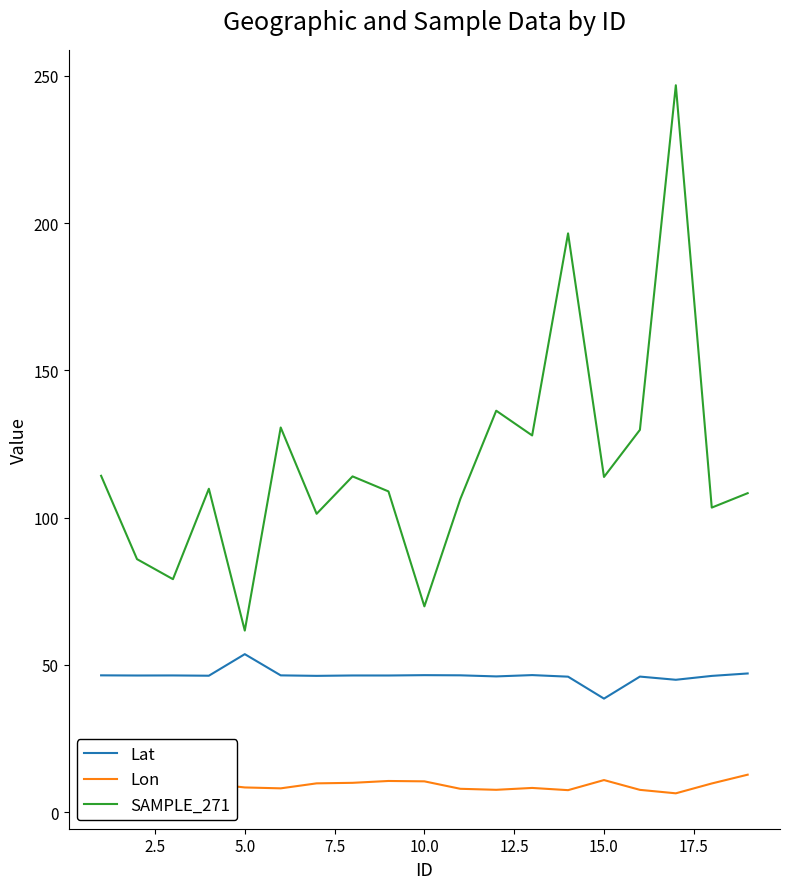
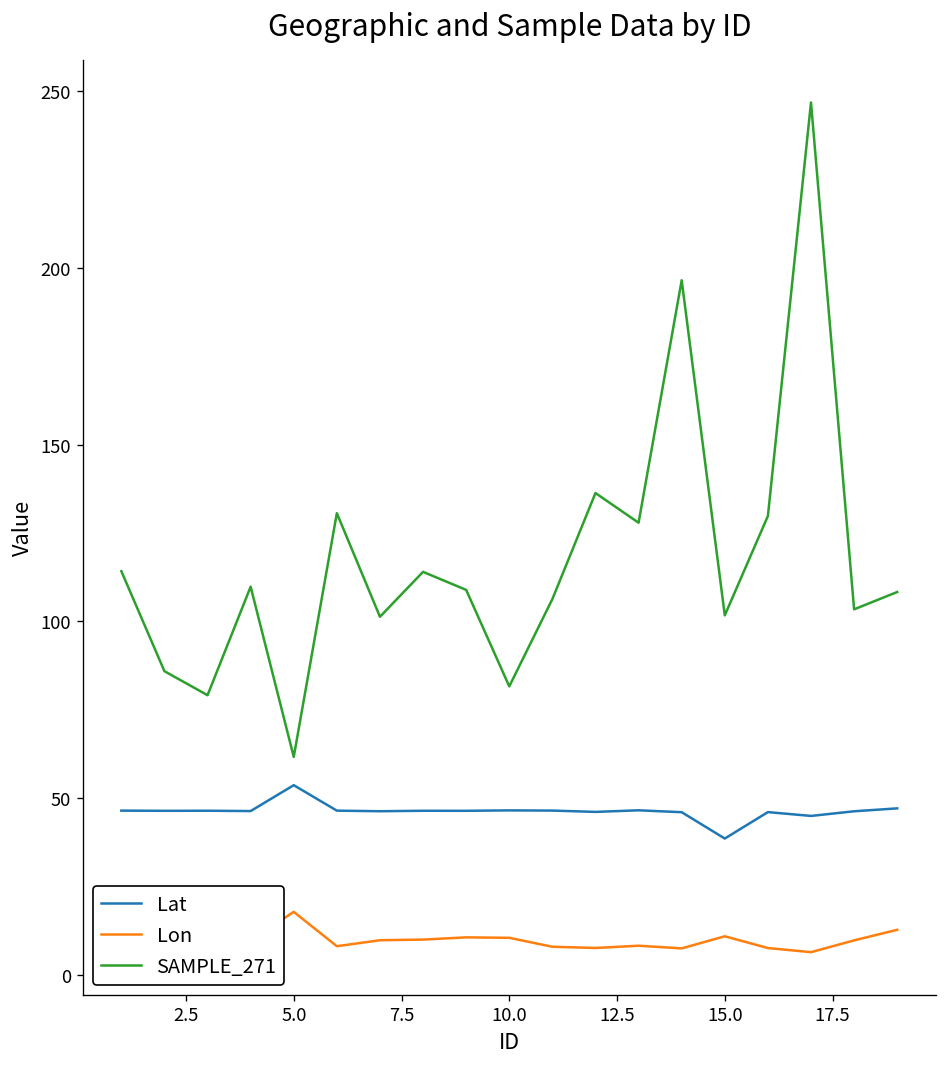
  {
    "Lat": {
      "5.0": 54,
      "10.0": 47,
      "15.0": 39
    },
    "Lon": {
-     "5.0": 8,
+     "5.0": 18,
      "10.0": 10,
      "15.0": 11
    },
    "SAMPLE_271": {
      "5.0": 62,
-     "10.0": 70,
-     "15.0": 114
+     "10.0": 82,
+     "15.0": 102
    }
  }
